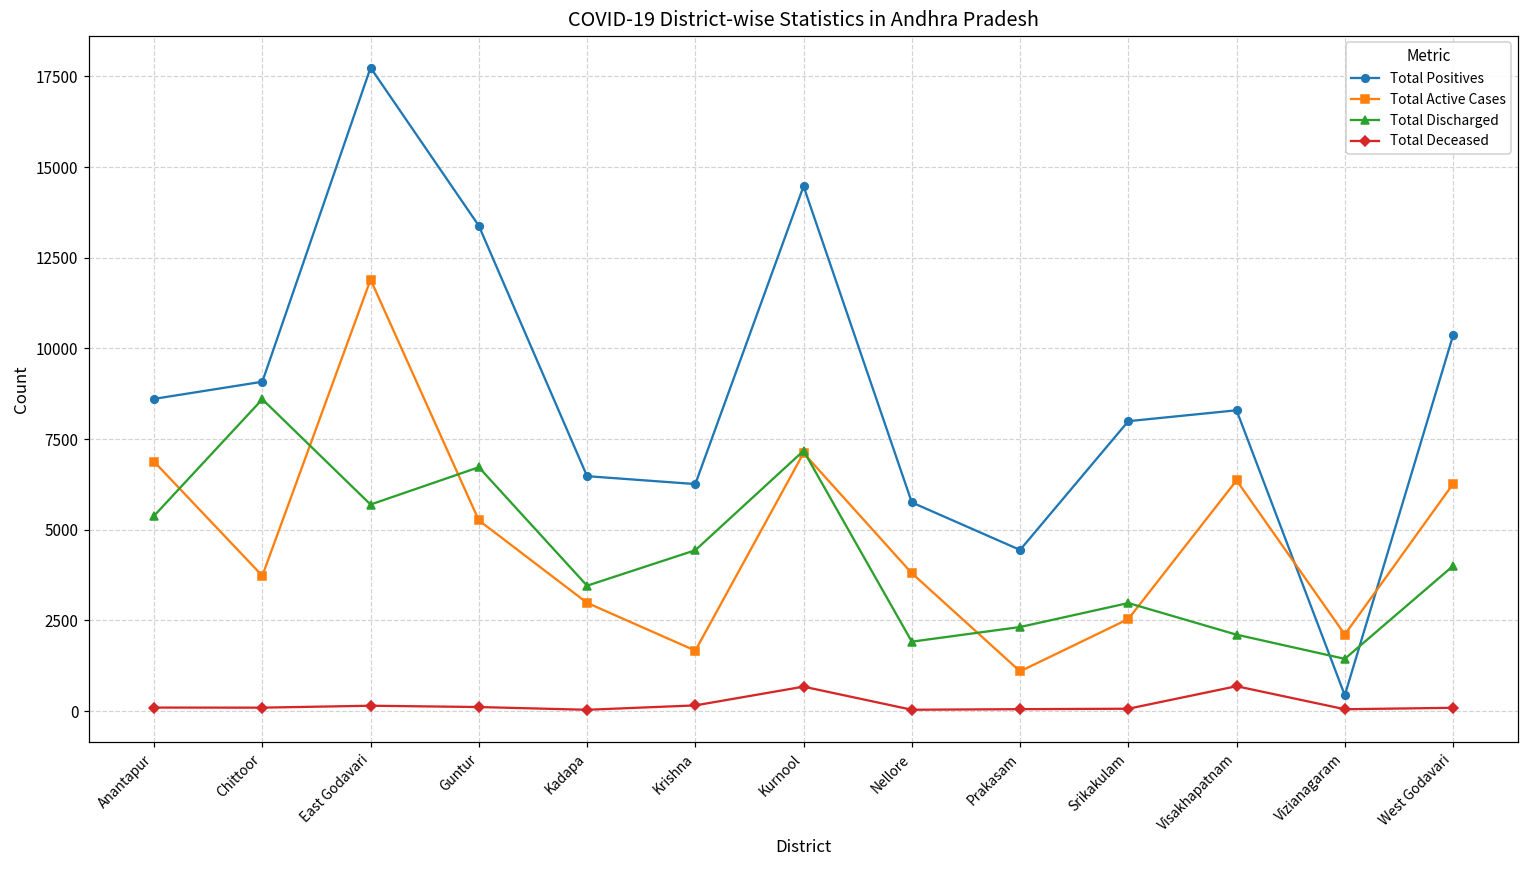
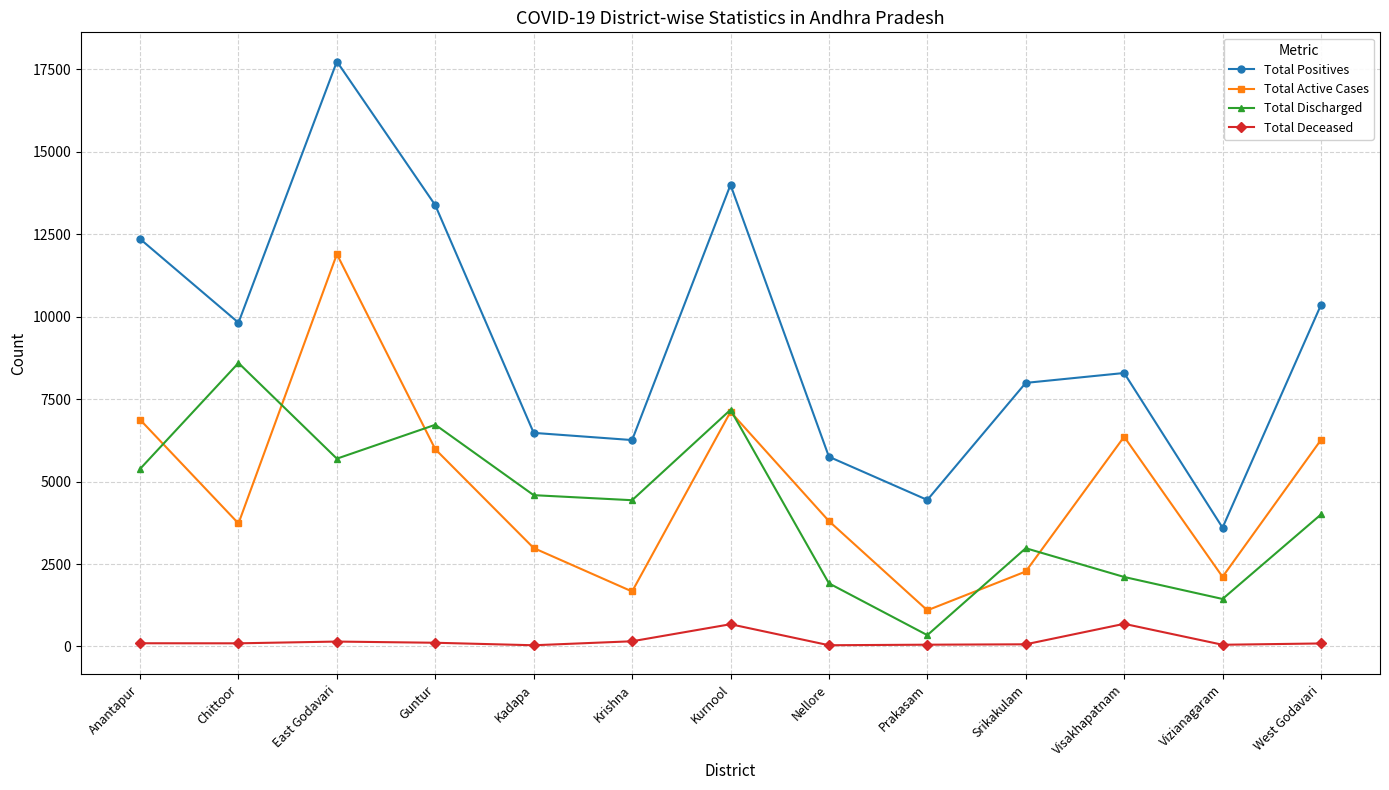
  {
    "Total Positives": {
-     "Anantapur": 8600,
-     "Chittoor": 9100,
+     "Anantapur": 12400,
+     "Chittoor": 9800,
      "East Godavari": 17700,
      "Guntur": 13400,
      "Kadapa": 6500,
      "Krishna": 6300,
-     "Kurnool": 14500,
+     "Kurnool": 14000,
      "Nellore": 5800,
      "Prakasam": 4400,
      "Srikakulam": 8000,
      "Visakhapatnam": 8300,
-     "Vizianagaram": 400,
+     "Vizianagaram": 3600,
      "West Godavari": 10400
    },
    "Total Active Cases": {
      "Anantapur": 6900,
      "Chittoor": 3700,
      "East Godavari": 11900,
-     "Guntur": 5300,
+     "Guntur": 6000,
      "Kadapa": 3000,
      "Krishna": 1700,
      "Nellore": 3800,
      "Prakasam": 1100,
-     "Srikakulam": 2500,
+     "Srikakulam": 2300,
      "Visakhapatnam": 6400,
      "Vizianagaram": 2100,
      "West Godavari": 6300
    },
    "Total Discharged": {
      "Anantapur": 5400,
      "Chittoor": 8600,
      "East Godavari": 5700,
      "Guntur": 6700,
-     "Kadapa": 3500,
+     "Kadapa": 4600,
      "Krishna": 4400,
      "Nellore": 1900,
-     "Prakasam": 2300,
+     "Prakasam": 300,
      "Srikakulam": 3000,
      "Visakhapatnam": 2100,
      "Vizianagaram": 1400,
      "West Godavari": 4000
    },
    "Total Deceased": {
      "Anantapur": 100,
      "Chittoor": 100,
      "East Godavari": 100,
      "Guntur": 100,
      "Kadapa": 0,
      "Krishna": 200,
      "Kurnool": 700,
      "Nellore": 0,
      "Prakasam": 100,
      "Srikakulam": 100,
      "Visakhapatnam": 700,
      "Vizianagaram": 100,
      "West Godavari": 100
    }
  }
